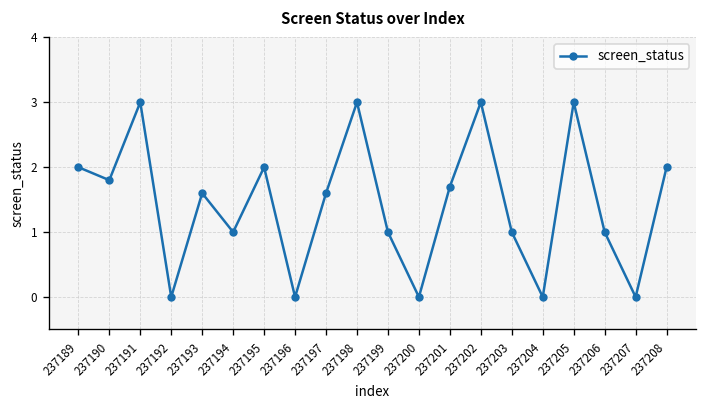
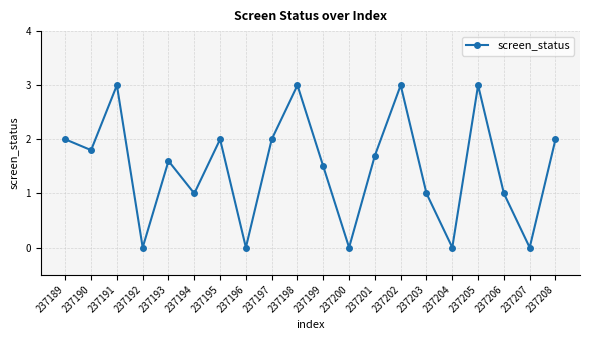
  {
    "237189": 2.0,
    "237190": 1.8,
    "237191": 3.0,
    "237192": 0.0,
    "237193": 1.6,
    "237194": 1.0,
    "237195": 2.0,
    "237196": 0.0,
-   "237197": 1.6,
+   "237197": 2.0,
    "237198": 3.0,
-   "237199": 1.0,
+   "237199": 1.5,
    "237200": 0.0,
    "237201": 1.7,
    "237202": 3.0,
    "237203": 1.0,
    "237204": 0.0,
    "237205": 3.0,
    "237206": 1.0,
    "237207": 0.0,
    "237208": 2.0
  }
